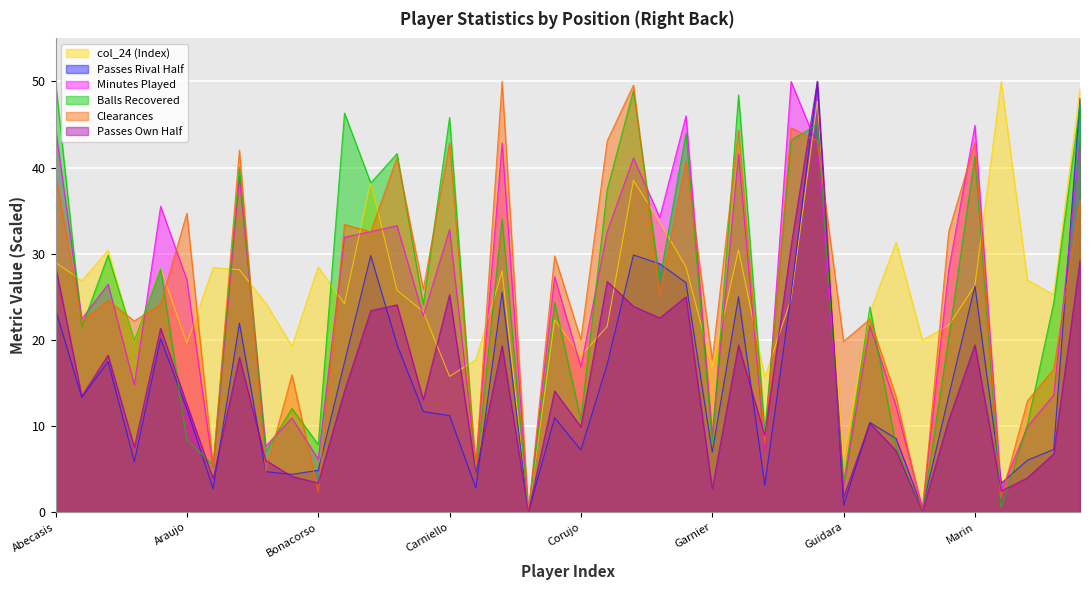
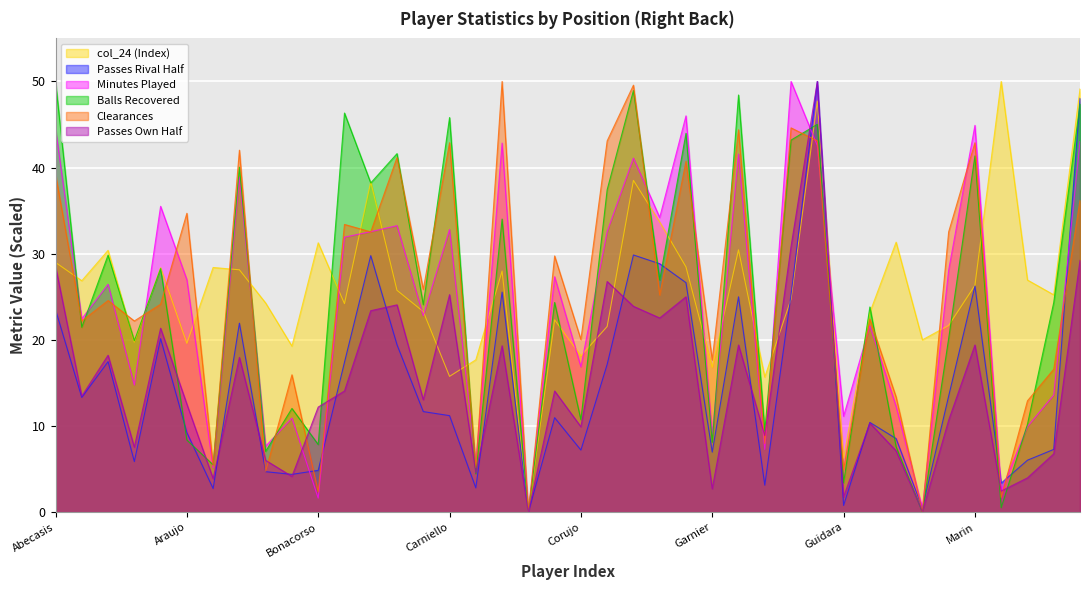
  {
    "col_24 (Index)": {
      "Abecasis": 29,
      "Araujo": 20,
-     "Bonacorso": 28,
+     "Bonacorso": 31,
      "Carniello": 16,
      "Corujo": 18,
      "Garnier": 17,
      "Guidara": 6
    },
    "Passes Rival Half": {
      "Abecasis": 24,
-     "Araujo": 12,
+     "Araujo": 9,
      "Bonacorso": 5,
      "Carniello": 11,
      "Corujo": 7,
      "Garnier": 7,
      "Guidara": 1
    },
    "Minutes Played": {
      "Abecasis": 45,
      "Araujo": 27,
-     "Bonacorso": 6,
+     "Bonacorso": 2,
      "Carniello": 33,
      "Corujo": 17,
      "Garnier": 9,
-     "Guidara": 3,
+     "Guidara": 11,
      "Marin": 45
    },
    "Balls Recovered": {
      "Abecasis": 50,
      "Araujo": 8,
      "Bonacorso": 8,
      "Carniello": 46,
      "Corujo": 11,
      "Garnier": 8,
      "Guidara": 3,
      "Marin": 41
    },
    "Clearances": {
      "Abecasis": 39,
      "Araujo": 35,
      "Bonacorso": 2,
      "Carniello": 43,
      "Corujo": 20,
      "Garnier": 18,
-     "Guidara": 20,
+     "Guidara": 5,
      "Marin": 43
    },
    "Passes Own Half": {
      "Abecasis": 29,
      "Araujo": 13,
-     "Bonacorso": 3,
+     "Bonacorso": 12,
      "Carniello": 25,
      "Corujo": 10,
      "Garnier": 3,
      "Guidara": 2,
      "Marin": 19
    }
  }
